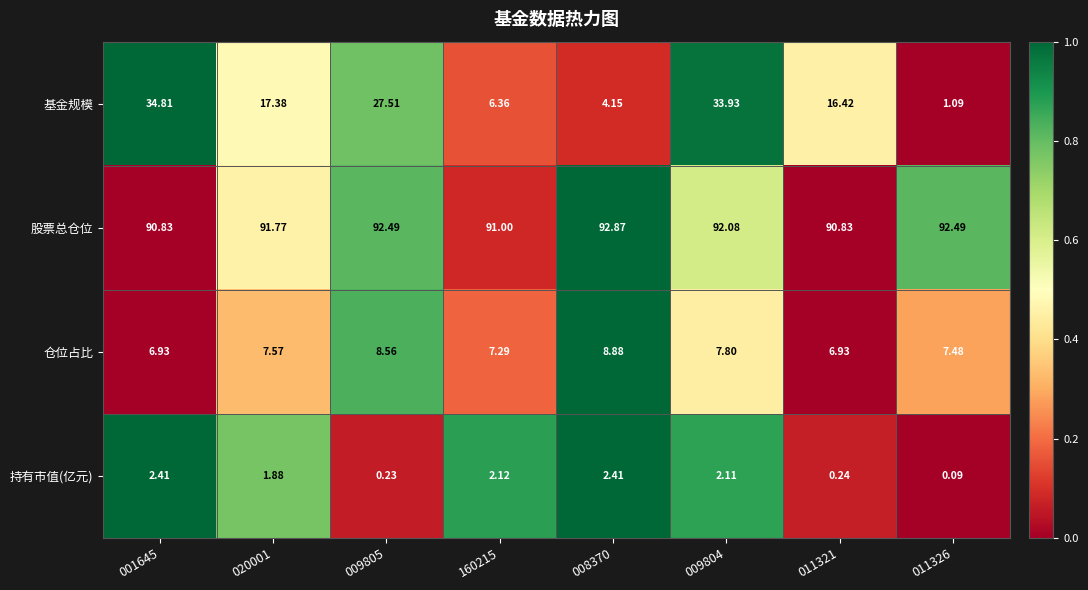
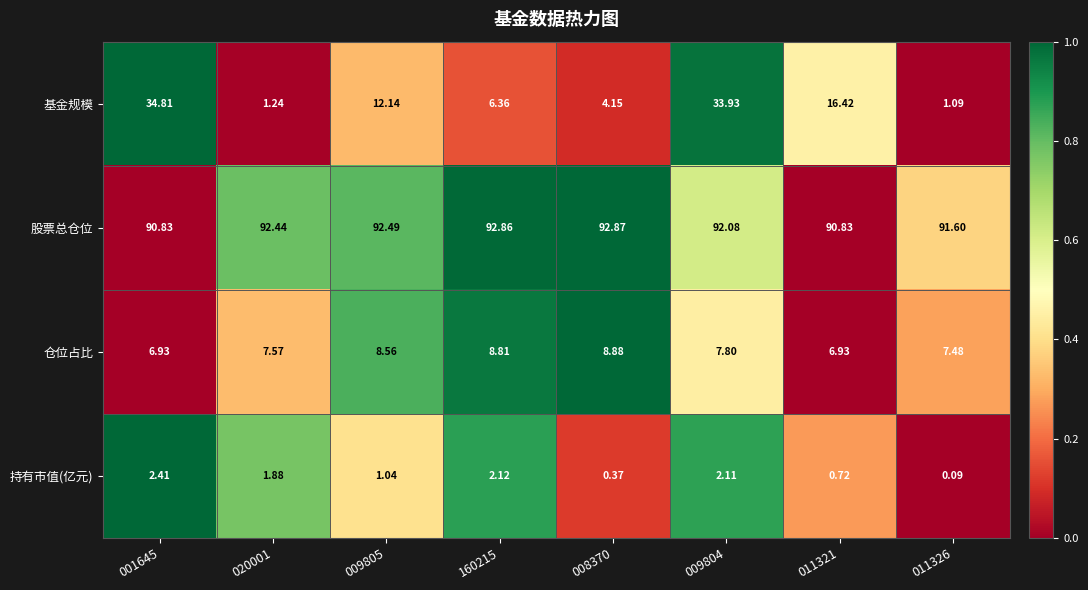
  {
    "基金规模": {
      "001645": 34.81,
-     "020001": 17.38,
-     "009805": 27.51,
+     "020001": 1.24,
+     "009805": 12.14,
      "160215": 6.36,
      "008370": 4.15,
      "009804": 33.93,
      "011321": 16.42,
      "011326": 1.09
    },
    "股票总仓位": {
      "001645": 90.83,
-     "020001": 91.77,
+     "020001": 92.44,
      "009805": 92.49,
-     "160215": 91.00,
+     "160215": 92.86,
      "008370": 92.87,
      "009804": 92.08,
      "011321": 90.83,
-     "011326": 92.49
+     "011326": 91.60
    },
    "仓位占比": {
      "001645": 6.93,
      "020001": 7.57,
      "009805": 8.56,
-     "160215": 7.29,
+     "160215": 8.81,
      "008370": 8.88,
      "009804": 7.80,
      "011321": 6.93,
      "011326": 7.48
    },
    "持有市值(亿元)": {
      "001645": 2.41,
      "020001": 1.88,
-     "009805": 0.23,
+     "009805": 1.04,
      "160215": 2.12,
-     "008370": 2.41,
+     "008370": 0.37,
      "009804": 2.11,
-     "011321": 0.24,
+     "011321": 0.72,
      "011326": 0.09
    }
  }
